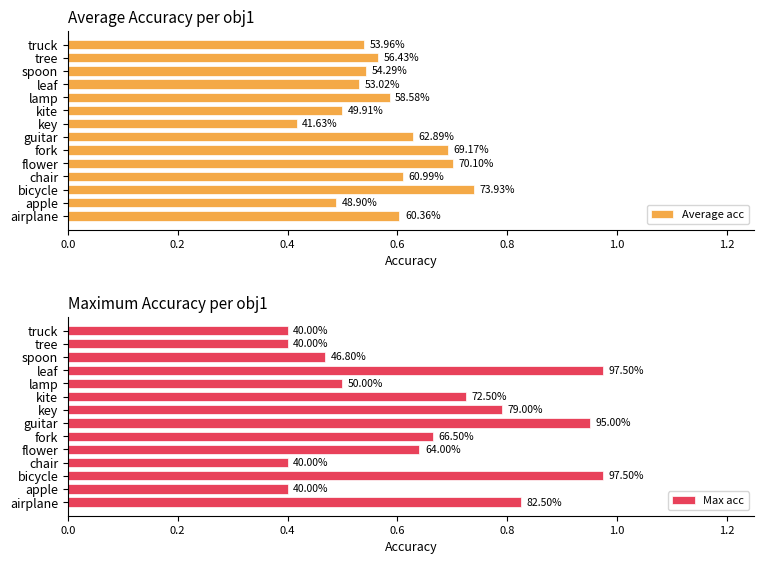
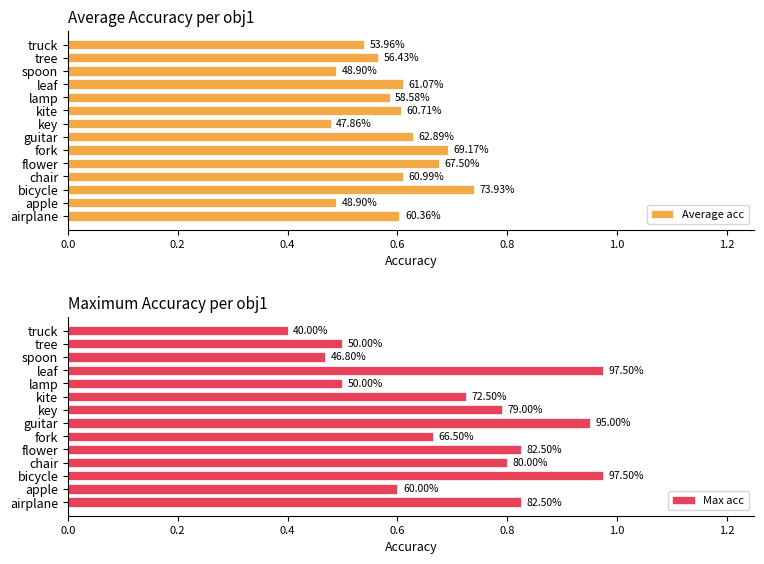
  {
    "Average Accuracy per obj1": {
      "truck": "53.96%",
      "tree": "56.43%",
-     "spoon": "54.29%",
-     "leaf": "53.02%",
+     "spoon": "48.90%",
+     "leaf": "61.07%",
      "lamp": "58.58%",
-     "kite": "49.91%",
-     "key": "41.63%",
+     "kite": "60.71%",
+     "key": "47.86%",
      "guitar": "62.89%",
      "fork": "69.17%",
-     "flower": "70.10%",
+     "flower": "67.50%",
      "chair": "60.99%",
      "bicycle": "73.93%",
      "apple": "48.90%",
      "airplane": "60.36%"
    },
    "Maximum Accuracy per obj1": {
      "truck": "40.00%",
-     "tree": "40.00%",
+     "tree": "50.00%",
      "spoon": "46.80%",
      "leaf": "97.50%",
      "lamp": "50.00%",
      "kite": "72.50%",
      "key": "79.00%",
      "guitar": "95.00%",
      "fork": "66.50%",
-     "flower": "64.00%",
-     "chair": "40.00%",
+     "flower": "82.50%",
+     "chair": "80.00%",
      "bicycle": "97.50%",
-     "apple": "40.00%",
+     "apple": "60.00%",
      "airplane": "82.50%"
    }
  }
